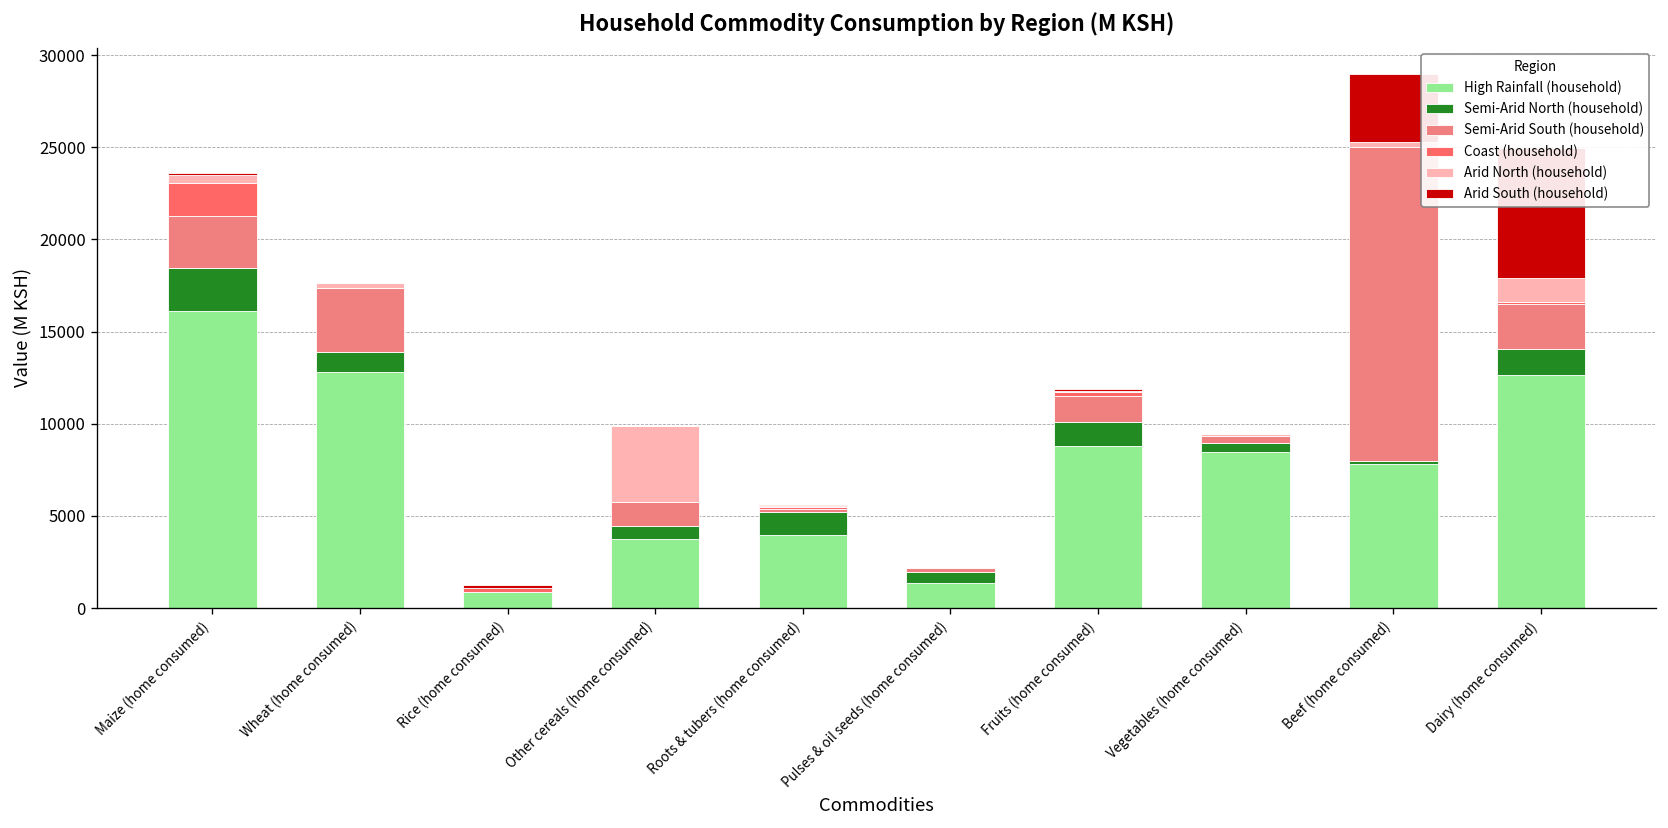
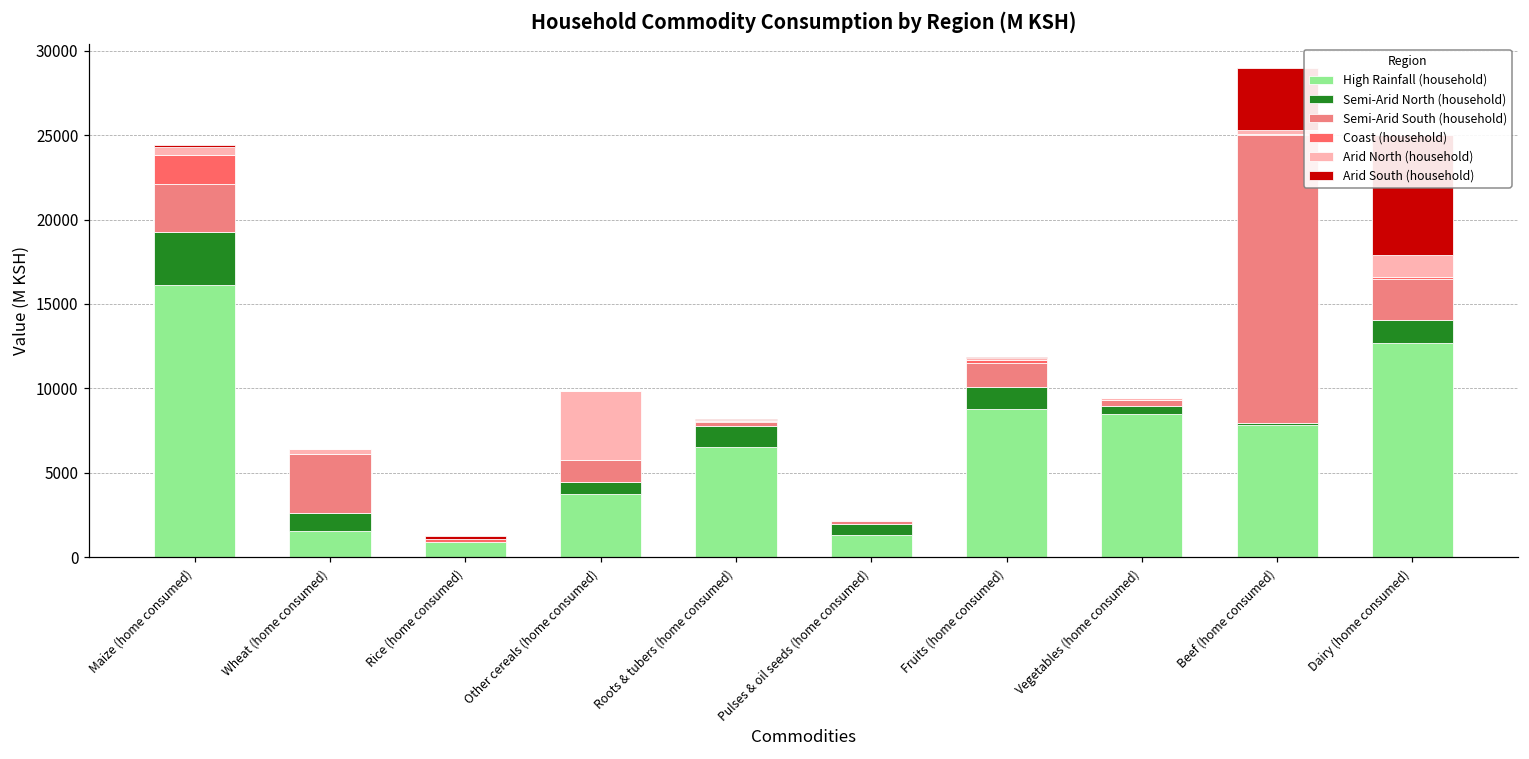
  {
    "High Rainfall (household)": {
      "Maize (home consumed)": 16100,
-     "Wheat (home consumed)": 12800,
+     "Wheat (home consumed)": 1500,
      "Rice (home consumed)": 900,
      "Other cereals (home consumed)": 3800,
-     "Roots & tubers (home consumed)": 4000,
+     "Roots & tubers (home consumed)": 6500,
      "Pulses & oil seeds (home consumed)": 1300,
      "Fruits (home consumed)": 8800,
      "Vegetables (home consumed)": 8500,
      "Beef (home consumed)": 7800,
      "Dairy (home consumed)": 12700
    },
    "Semi-Arid North (household)": {
-     "Maize (home consumed)": 2400,
+     "Maize (home consumed)": 3200,
      "Wheat (home consumed)": 1100,
      "Rice (home consumed)": 0,
      "Other cereals (home consumed)": 700,
      "Roots & tubers (home consumed)": 1200,
      "Pulses & oil seeds (home consumed)": 600,
      "Fruits (home consumed)": 1300,
      "Vegetables (home consumed)": 500,
      "Dairy (home consumed)": 1400
    },
    "Arid North (household)": {
      "Maize (home consumed)": 400,
      "Wheat (home consumed)": 200,
      "Rice (home consumed)": 0,
      "Other cereals (home consumed)": 4100,
      "Beef (home consumed)": 300,
      "Dairy (home consumed)": 1300
    },
    "Arid South (household)": {
      "Wheat (home consumed)": 0,
      "Rice (home consumed)": 200,
      "Other cereals (home consumed)": 0,
      "Beef (home consumed)": 3700
    }
  }
